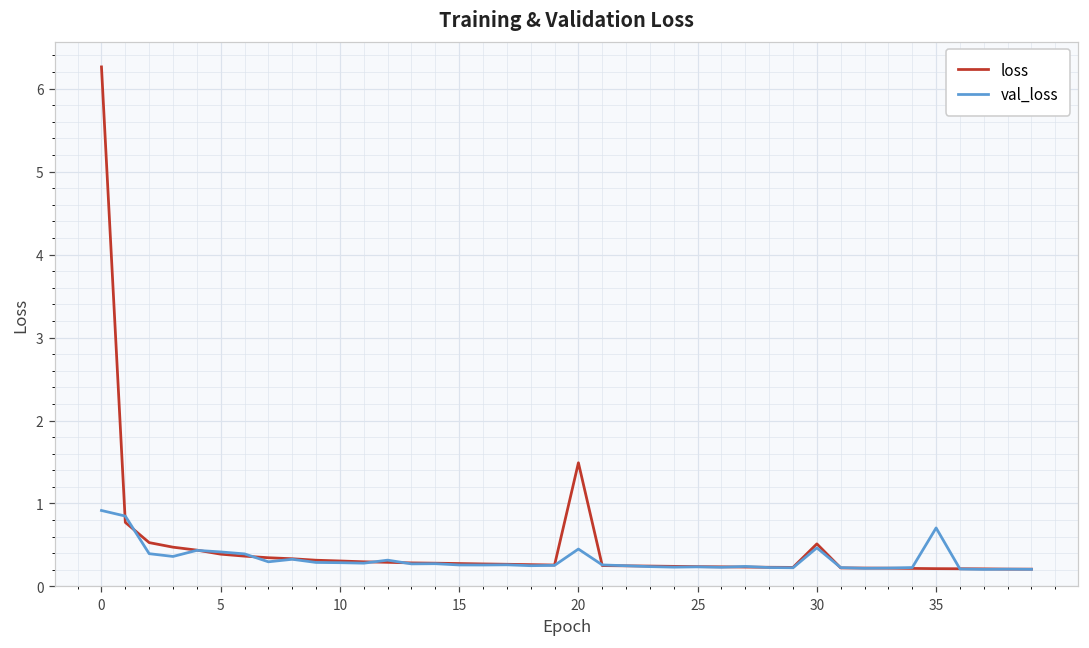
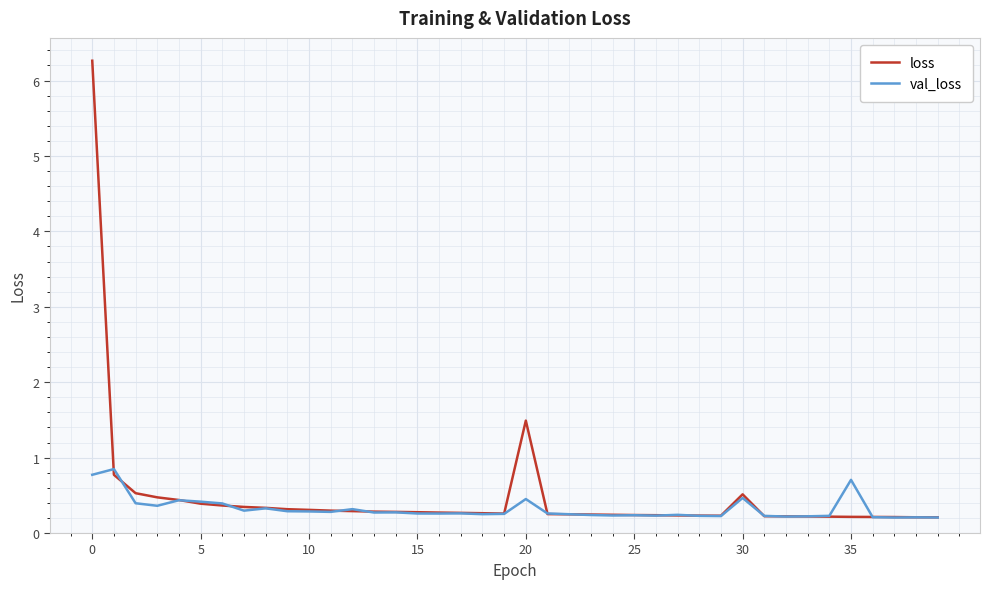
  {
    "loss": {
      "0": 6.3,
      "20": 1.5,
      "30": 0.5,
      "35": 0.2
    },
    "val_loss": {
-     "0": 0.9,
+     "0": 0.8,
      "20": 0.5,
      "30": 0.5,
      "35": 0.7
    }
  }
